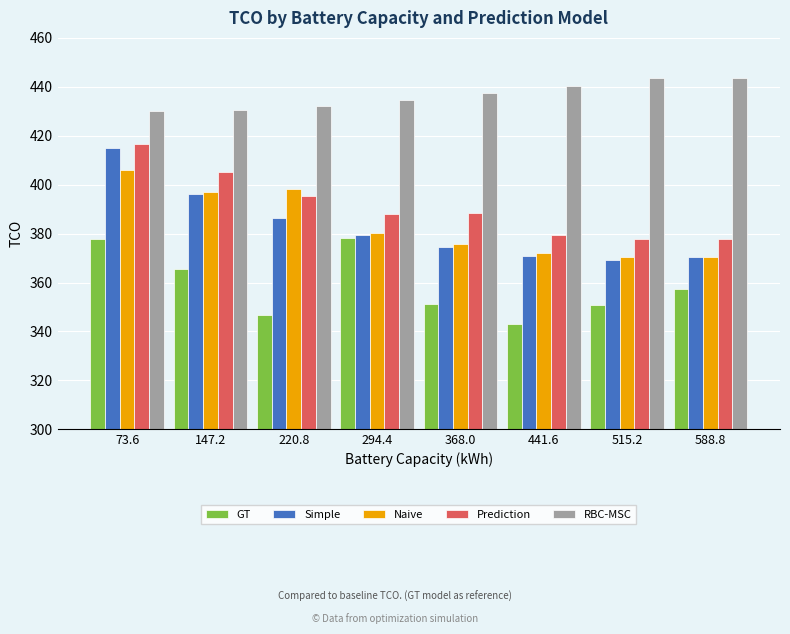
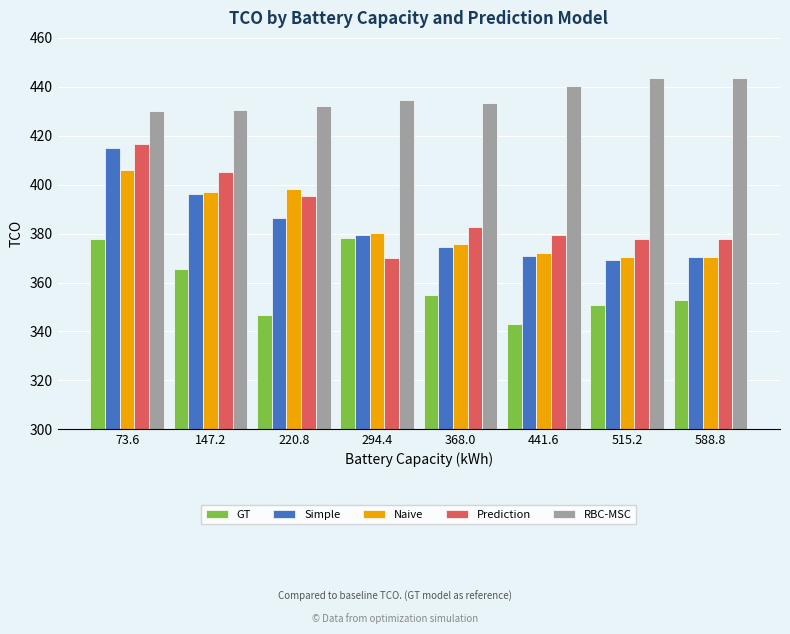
  {
    "GT": {
      "73.6": 378,
      "147.2": 366,
      "220.8": 347,
      "294.4": 378,
-     "368.0": 351,
+     "368.0": 355,
      "441.6": 343,
      "515.2": 351,
-     "588.8": 357
+     "588.8": 353
    },
    "Simple": {
      "73.6": 415,
      "147.2": 396,
      "220.8": 386,
      "294.4": 379,
      "368.0": 374,
      "441.6": 371,
      "515.2": 369,
      "588.8": 371
    },
    "Naive": {
      "73.6": 406,
      "147.2": 397,
      "220.8": 398,
      "294.4": 380,
      "368.0": 376,
      "441.6": 372,
      "515.2": 371,
      "588.8": 371
    },
    "Prediction": {
      "73.6": 417,
      "147.2": 405,
      "220.8": 395,
-     "294.4": 388,
-     "368.0": 389,
+     "294.4": 370,
+     "368.0": 383,
      "441.6": 379,
      "515.2": 378,
      "588.8": 378
    },
    "RBC-MSC": {
      "73.6": 430,
      "147.2": 431,
      "220.8": 432,
      "294.4": 435,
-     "368.0": 437,
+     "368.0": 433,
      "441.6": 441,
      "515.2": 444,
      "588.8": 444
    }
  }
